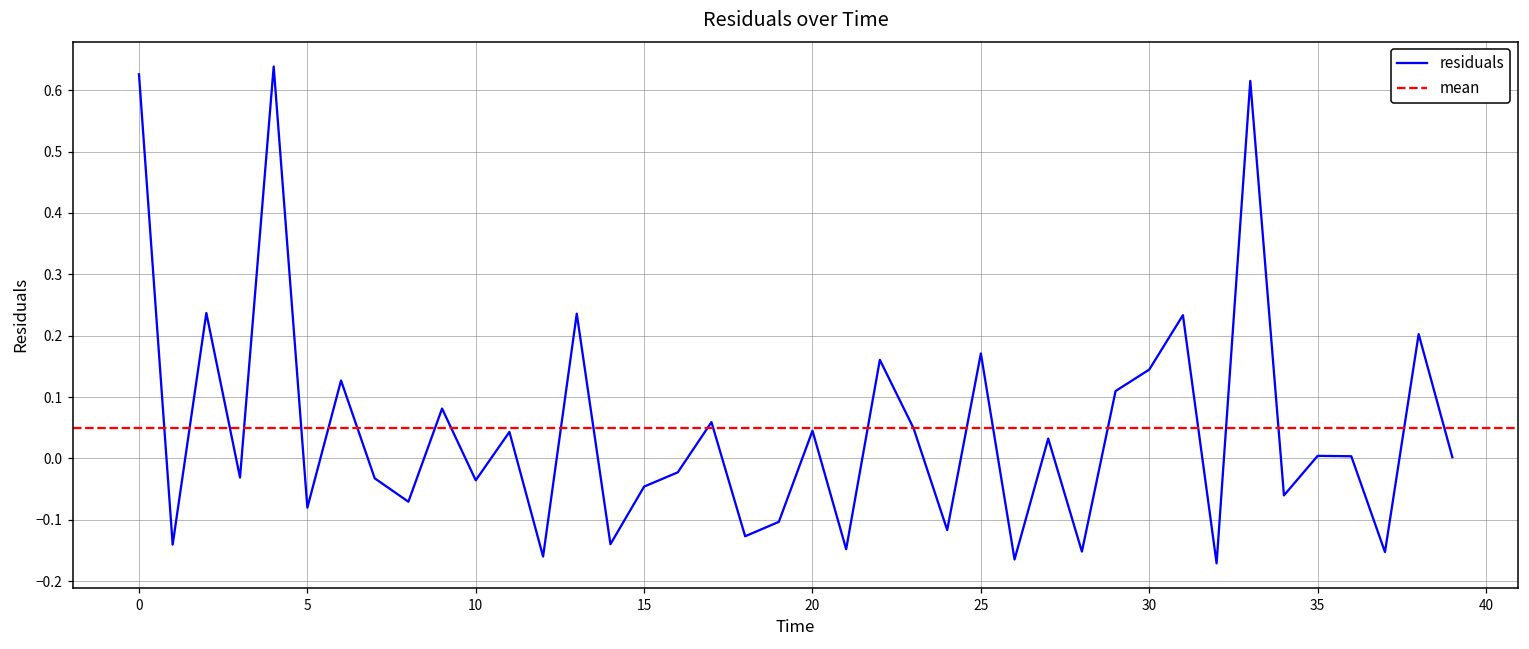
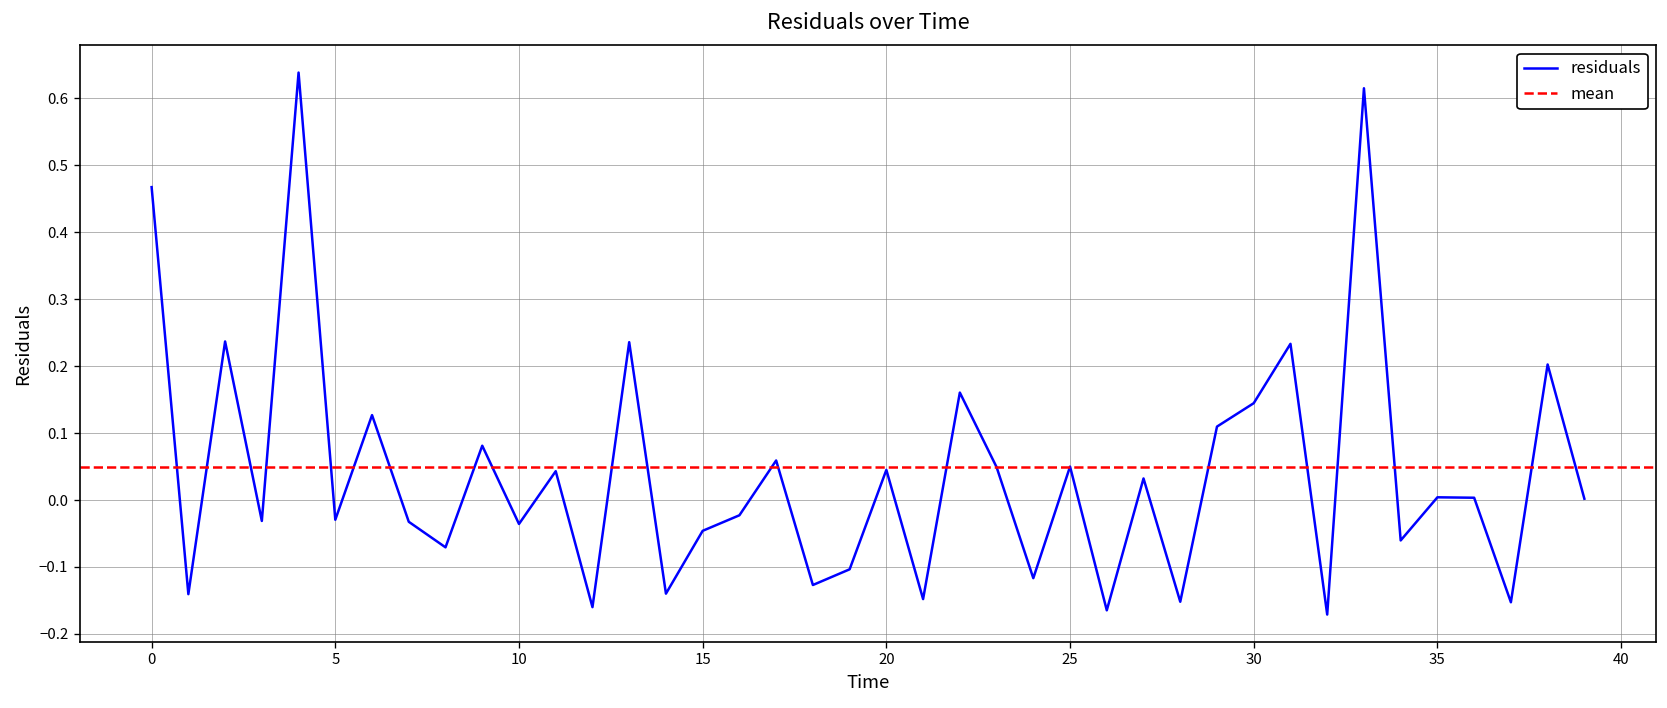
  {
-   "0": 0.63,
-   "5": -0.08,
+   "0": 0.47,
+   "5": -0.03,
    "10": -0.04,
    "15": -0.05,
    "20": 0.05,
-   "25": 0.17,
+   "25": 0.05,
    "30": 0.14,
    "35": 0.00
  }
